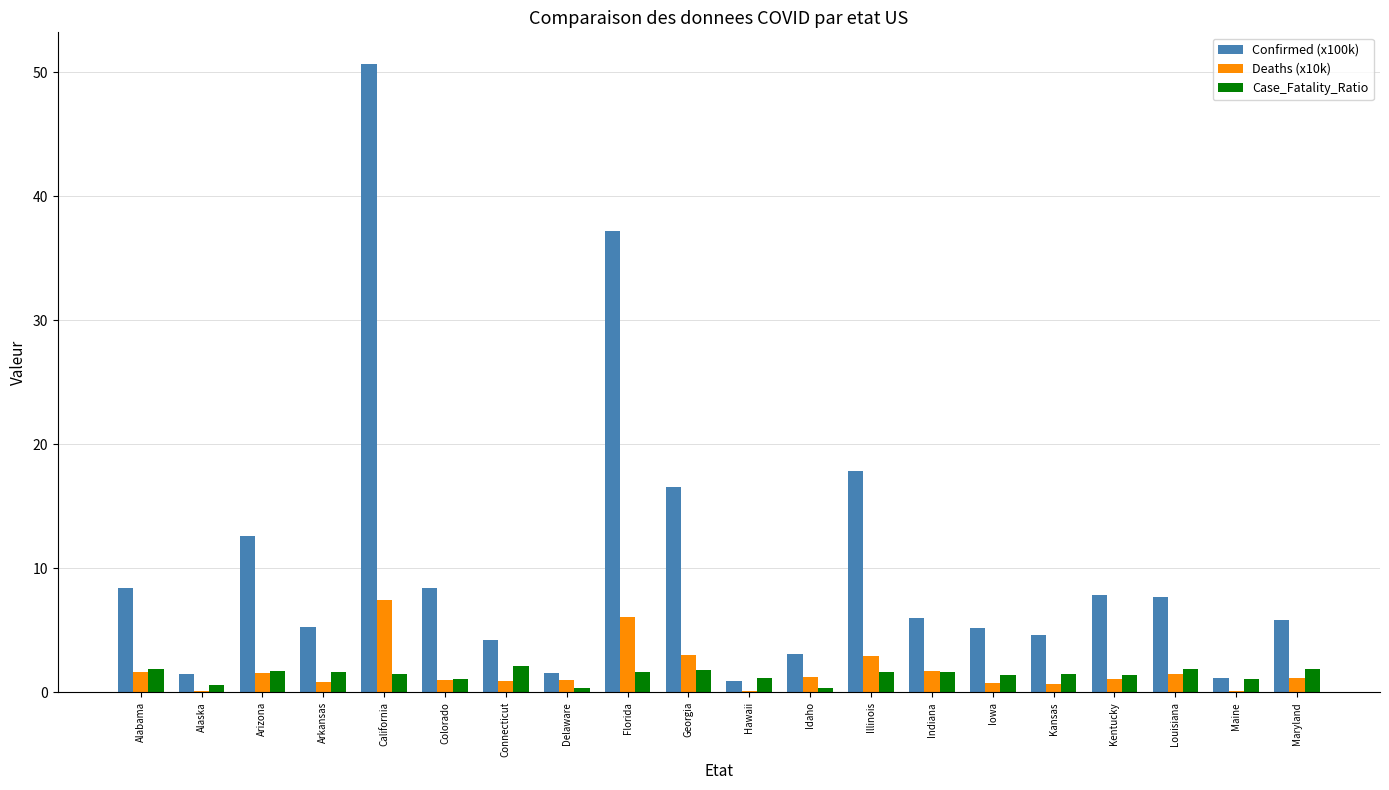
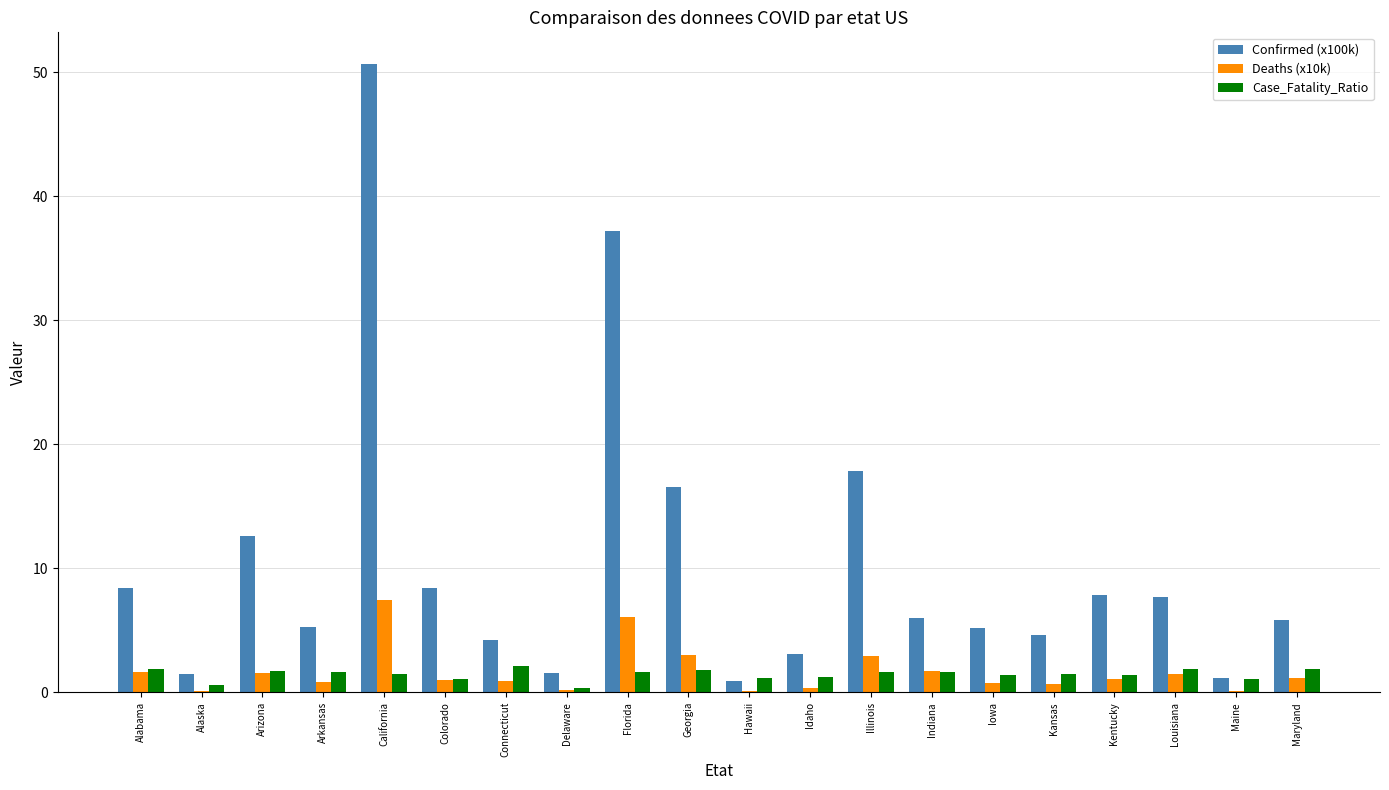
  {
    "Confirmed (x100k)": {
      "Alabama": 8.5,
      "Alaska": 1.5,
      "Arizona": 12.6,
      "Arkansas": 5.3,
      "California": 50.7,
      "Colorado": 8.5,
      "Connecticut": 4.2,
      "Delaware": 1.5,
      "Florida": 37.2,
      "Georgia": 16.6,
      "Hawaii": 0.9,
      "Idaho": 3.1,
      "Illinois": 17.8,
      "Indiana": 6.0,
      "Iowa": 5.2,
      "Kansas": 4.6,
      "Kentucky": 7.8,
      "Louisiana": 7.7,
      "Maine": 1.2,
      "Maryland": 5.8
    },
    "Deaths (x10k)": {
      "Alabama": 1.6,
      "Arizona": 1.6,
      "Arkansas": 0.9,
      "California": 7.4,
      "Colorado": 1.0,
      "Connecticut": 0.9,
-     "Delaware": 1.0,
+     "Delaware": 0.2,
      "Florida": 6.1,
      "Georgia": 3.0,
-     "Idaho": 1.3,
+     "Idaho": 0.4,
      "Illinois": 2.9,
      "Indiana": 1.7,
      "Iowa": 0.7,
      "Kansas": 0.7,
      "Kentucky": 1.1,
      "Louisiana": 1.5,
      "Maryland": 1.1
    },
    "Case_Fatality_Ratio": {
      "Alabama": 1.9,
      "Alaska": 0.6,
      "Arizona": 1.8,
      "Arkansas": 1.6,
      "California": 1.5,
      "Colorado": 1.1,
      "Connecticut": 2.1,
      "Delaware": 0.4,
      "Florida": 1.6,
      "Georgia": 1.8,
      "Hawaii": 1.2,
-     "Idaho": 0.4,
+     "Idaho": 1.3,
      "Illinois": 1.6,
      "Indiana": 1.6,
      "Iowa": 1.4,
      "Kansas": 1.4,
      "Kentucky": 1.4,
      "Louisiana": 1.9,
      "Maine": 1.1,
      "Maryland": 1.9
    }
  }
